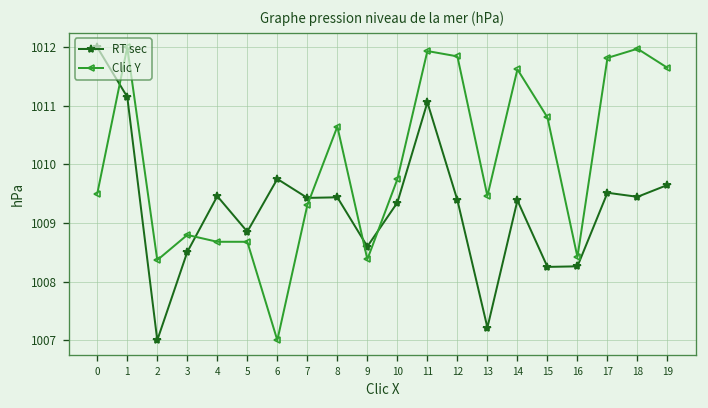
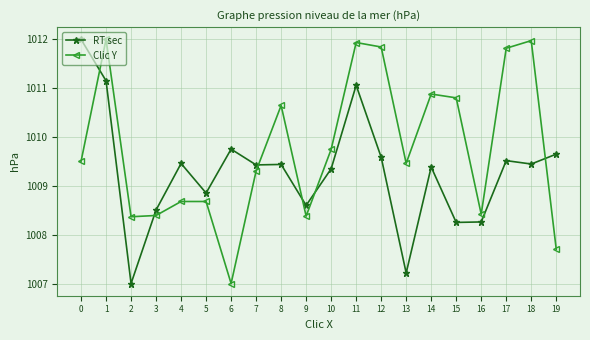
  {
    "RT sec": {
      "1": 1011.2,
      "2": 1007.0,
      "3": 1008.5,
      "4": 1009.5,
      "5": 1008.9,
      "6": 1009.8,
      "7": 1009.4,
      "8": 1009.4,
      "9": 1008.6,
      "10": 1009.3,
      "11": 1011.1,
-     "12": 1009.4,
+     "12": 1009.6,
      "13": 1007.2,
      "14": 1009.4,
      "15": 1008.3,
      "16": 1008.3,
      "17": 1009.5,
      "18": 1009.4,
      "19": 1009.6
    },
    "Clic Y": {
      "0": 1009.5,
      "2": 1008.4,
-     "3": 1008.8,
+     "3": 1008.4,
      "4": 1008.7,
      "5": 1008.7,
      "6": 1007.0,
      "7": 1009.3,
      "8": 1010.6,
      "9": 1008.4,
      "10": 1009.7,
      "11": 1011.9,
      "12": 1011.8,
      "13": 1009.5,
-     "14": 1011.6,
+     "14": 1010.9,
      "15": 1010.8,
      "16": 1008.4,
      "17": 1011.8,
      "18": 1012.0,
-     "19": 1011.6
+     "19": 1007.7
    }
  }
